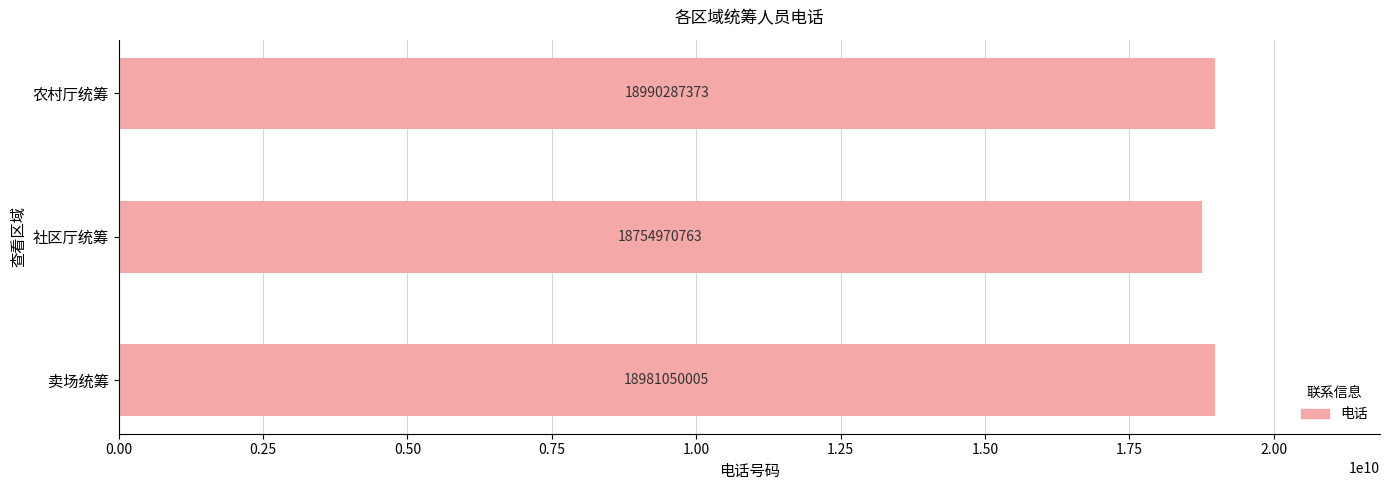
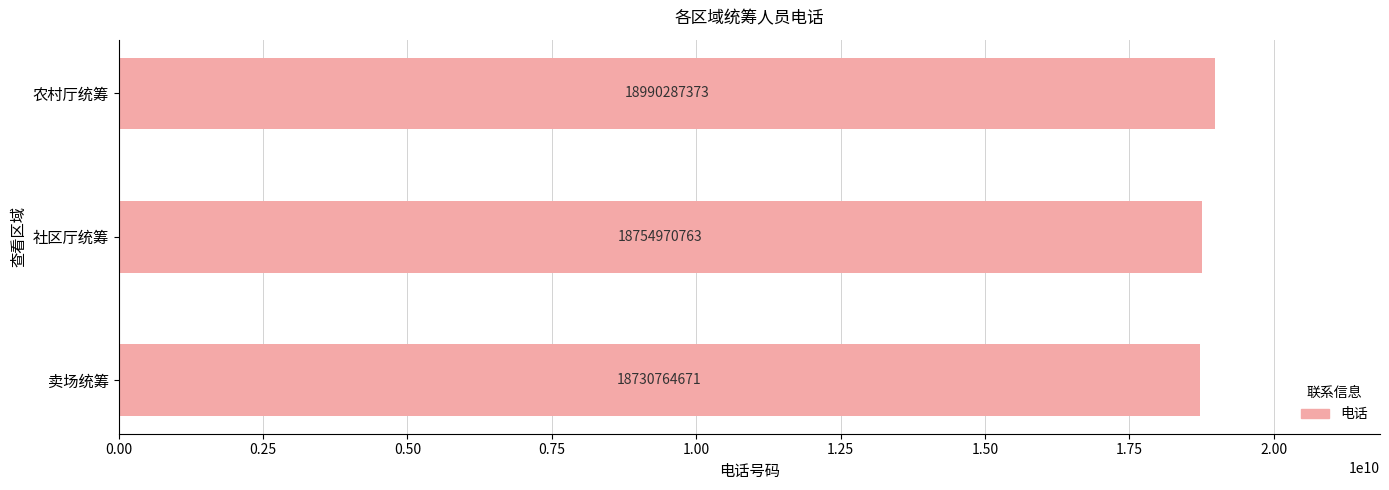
  {
    "农村厅统筹": 18990287373,
    "社区厅统筹": 18754970763,
-   "卖场统筹": 18981050005
+   "卖场统筹": 18730764671
  }
